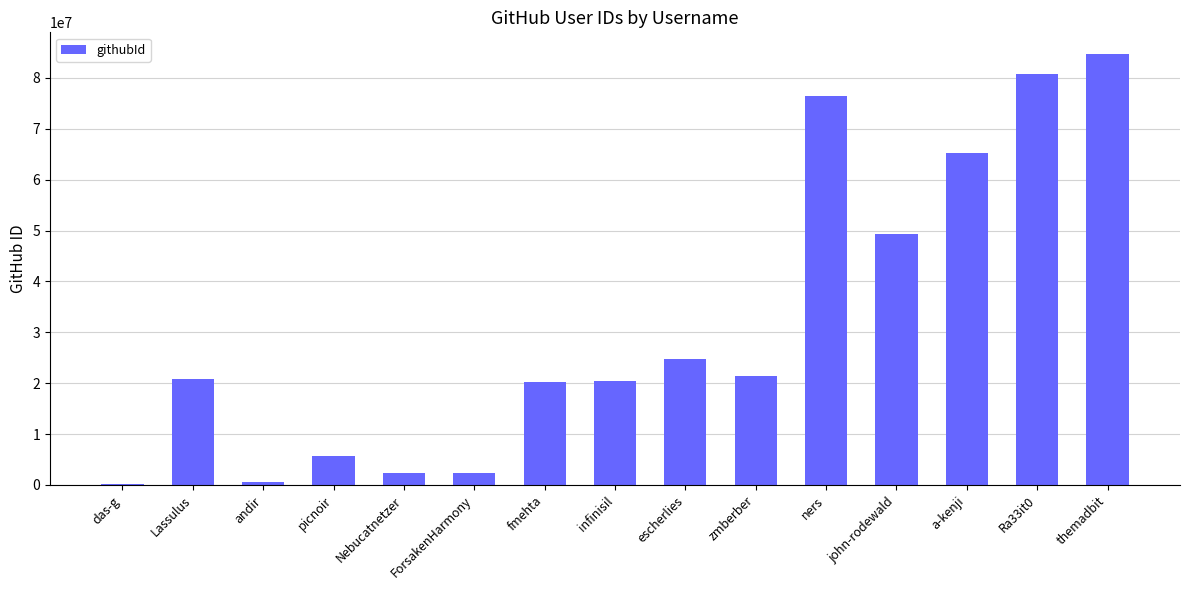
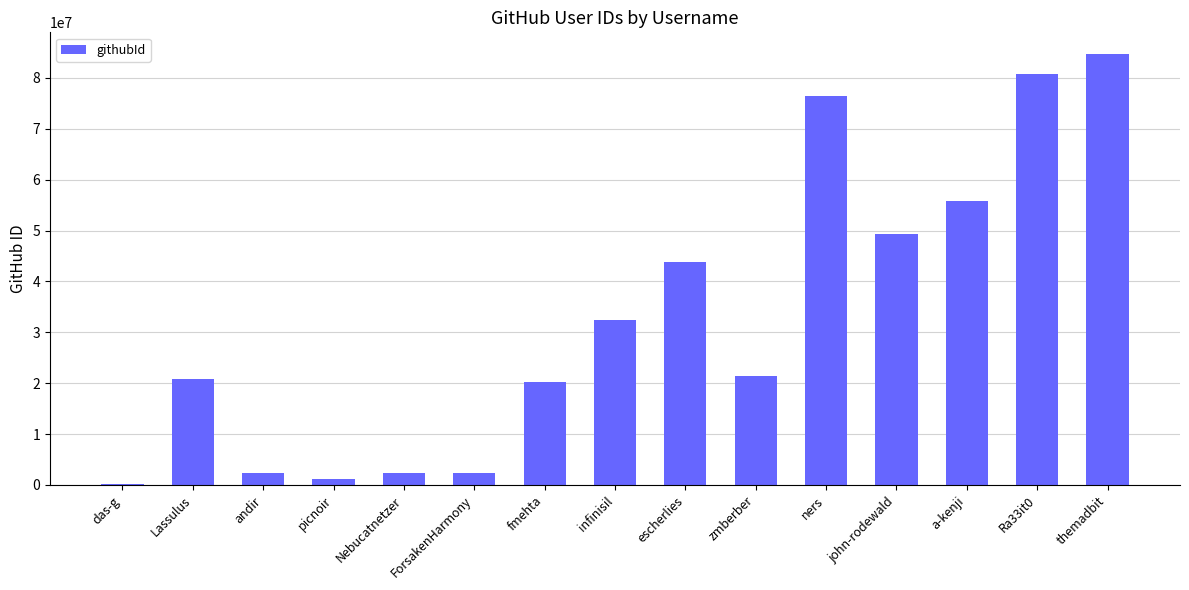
  {
    "Lassulus": 21000000,
-   "andir": 1000000,
-   "picnoir": 6000000,
+   "andir": 2000000,
+   "picnoir": 1000000,
    "Nebucatnetzer": 2000000,
    "ForsakenHarmony": 2000000,
    "fmehta": 20000000,
-   "infinisil": 21000000,
-   "escherlies": 25000000,
+   "infinisil": 32000000,
+   "escherlies": 44000000,
    "zmberber": 21000000,
    "ners": 76000000,
    "john-rodewald": 49000000,
-   "a-kenji": 65000000,
+   "a-kenji": 56000000,
    "Ra33it0": 81000000,
    "themadbit": 85000000
  }
